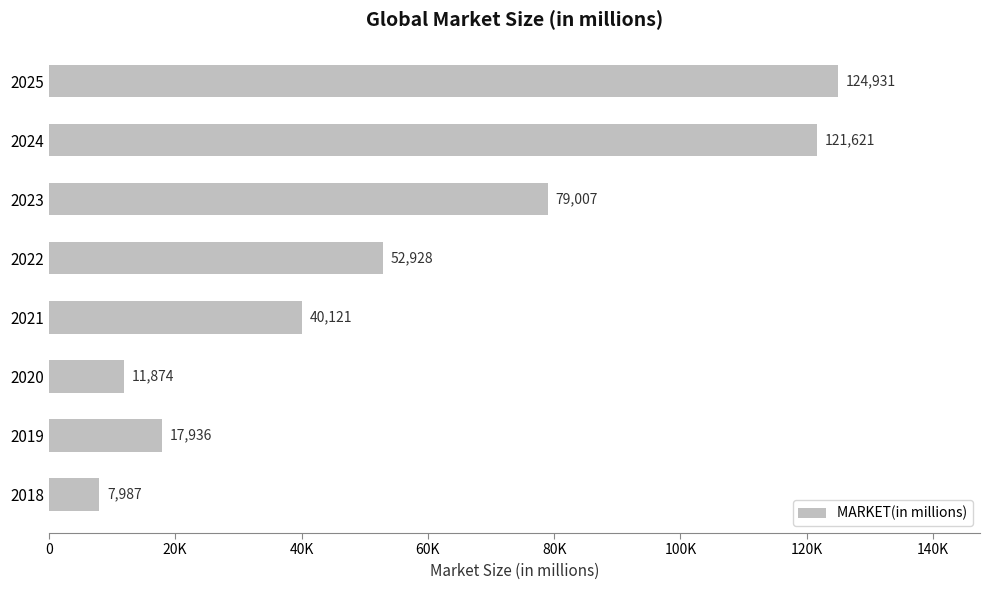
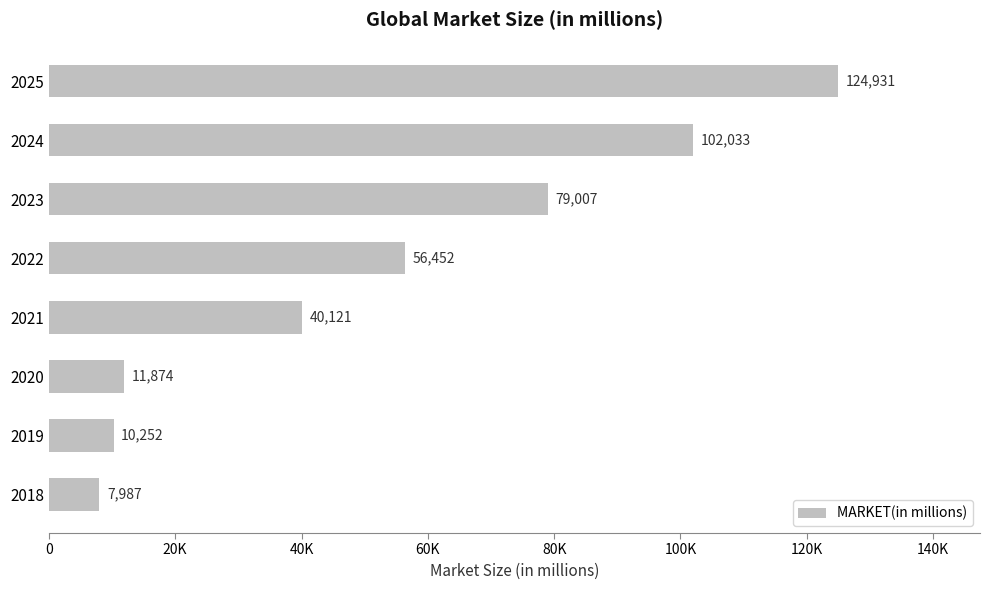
  {
    "2025": "124,931",
-   "2024": "121,621",
+   "2024": "102,033",
    "2023": "79,007",
-   "2022": "52,928",
+   "2022": "56,452",
    "2021": "40,121",
    "2020": "11,874",
-   "2019": "17,936",
+   "2019": "10,252",
    "2018": "7,987"
  }
